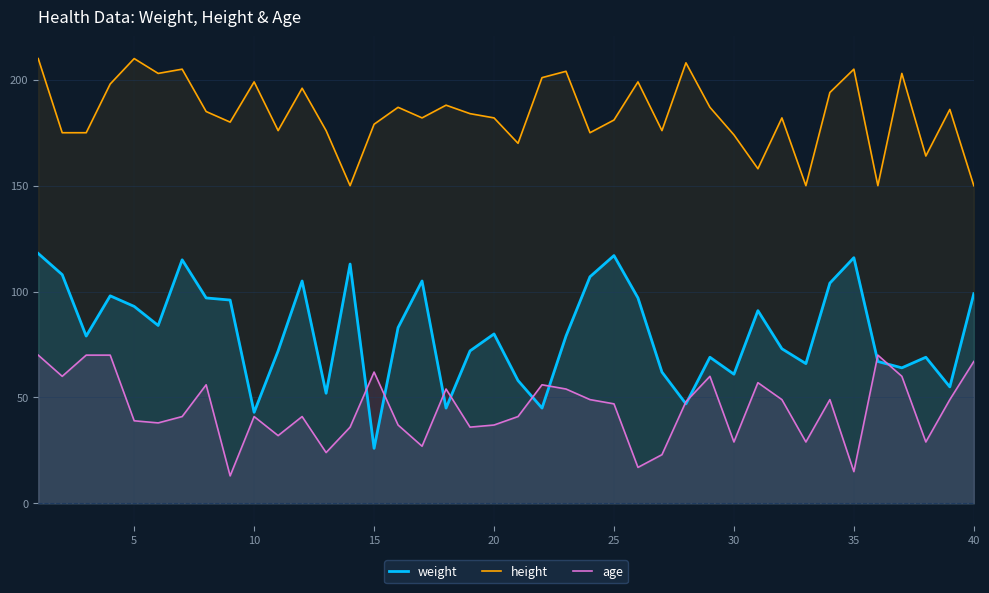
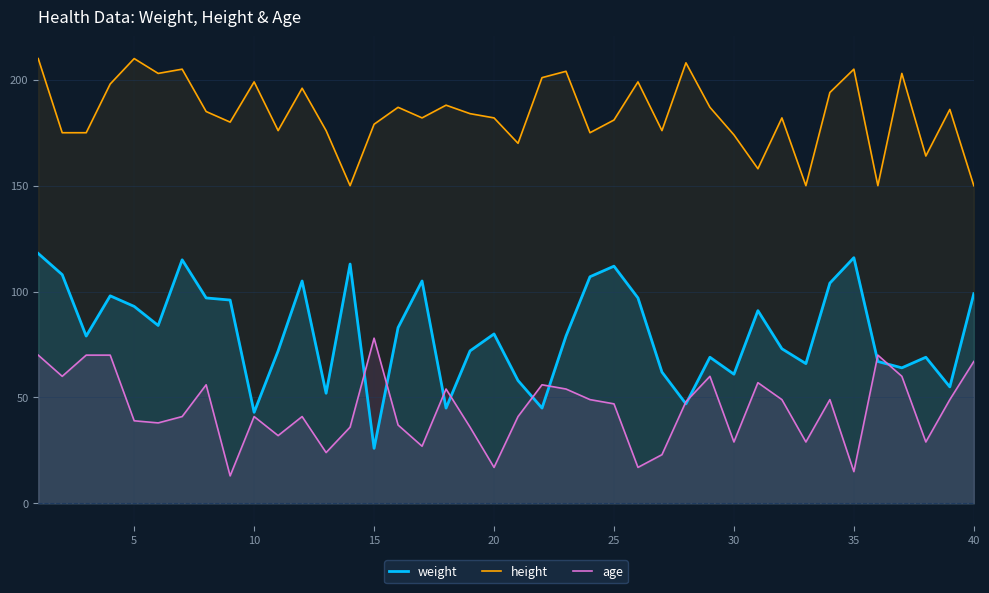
  {
    "weight": {
      "5": 93,
      "10": 43,
      "15": 26,
      "20": 80,
-     "25": 117,
+     "25": 112,
      "30": 61,
      "35": 116,
      "40": 99
    },
    "height": {
      "5": 210,
      "10": 199,
      "15": 179,
      "20": 182,
      "25": 181,
      "30": 174,
      "35": 205,
      "40": 150
    },
    "age": {
      "5": 39,
      "10": 41,
-     "15": 62,
-     "20": 37,
+     "15": 78,
+     "20": 17,
      "25": 47,
      "30": 29,
      "35": 15,
      "40": 67
    }
  }
